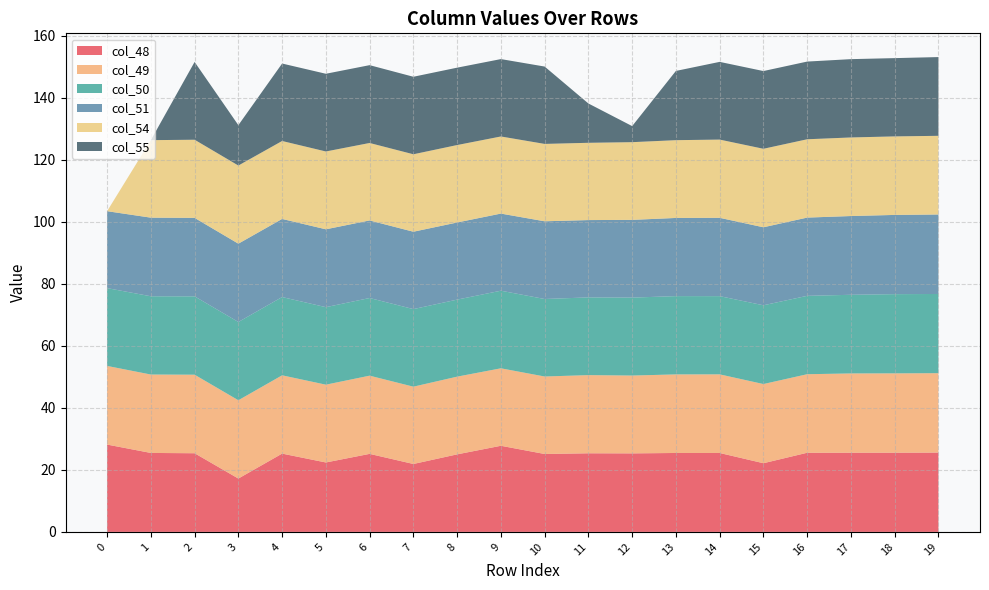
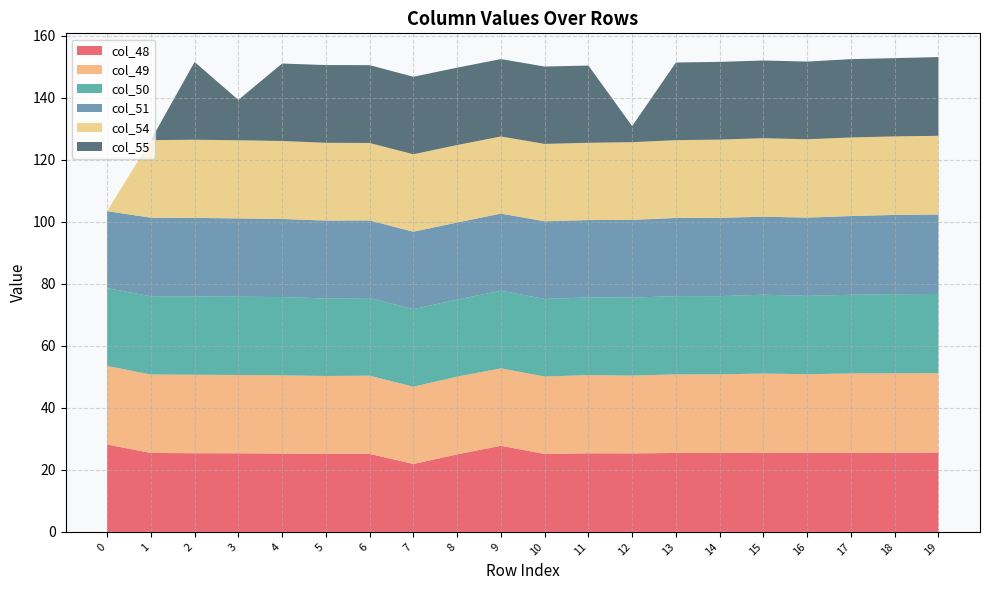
  {
    "col_48": {
      "0": 28,
      "1": 25,
      "2": 25,
-     "3": 17,
+     "3": 25,
      "4": 25,
-     "5": 22,
+     "5": 25,
      "6": 25,
      "7": 22,
      "8": 25,
      "9": 28,
      "10": 25,
      "11": 25,
      "12": 25,
      "13": 25,
      "14": 25,
-     "15": 22,
+     "15": 26,
      "16": 26,
      "17": 26,
      "18": 26,
      "19": 26
    },
    "col_55": {
      "2": 25,
      "3": 13,
      "4": 25,
      "5": 25,
      "6": 25,
      "7": 25,
      "8": 25,
      "9": 25,
      "10": 25,
-     "11": 13,
+     "11": 25,
      "12": 5,
-     "13": 22,
+     "13": 25,
      "14": 25,
      "15": 25,
      "16": 25,
      "17": 25,
      "18": 25,
      "19": 25
    }
  }
